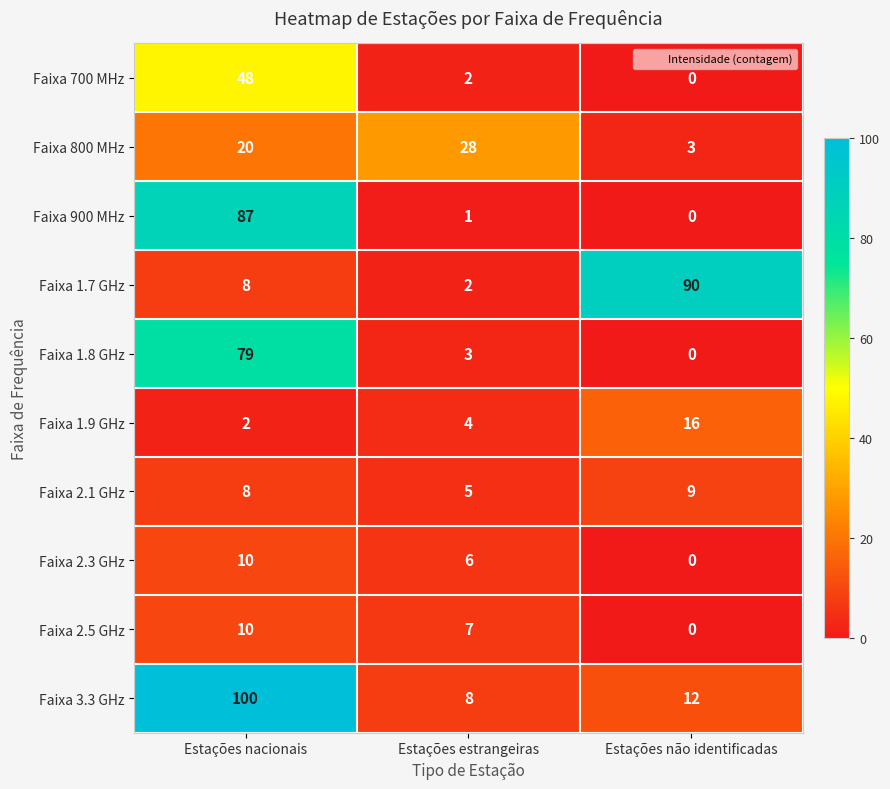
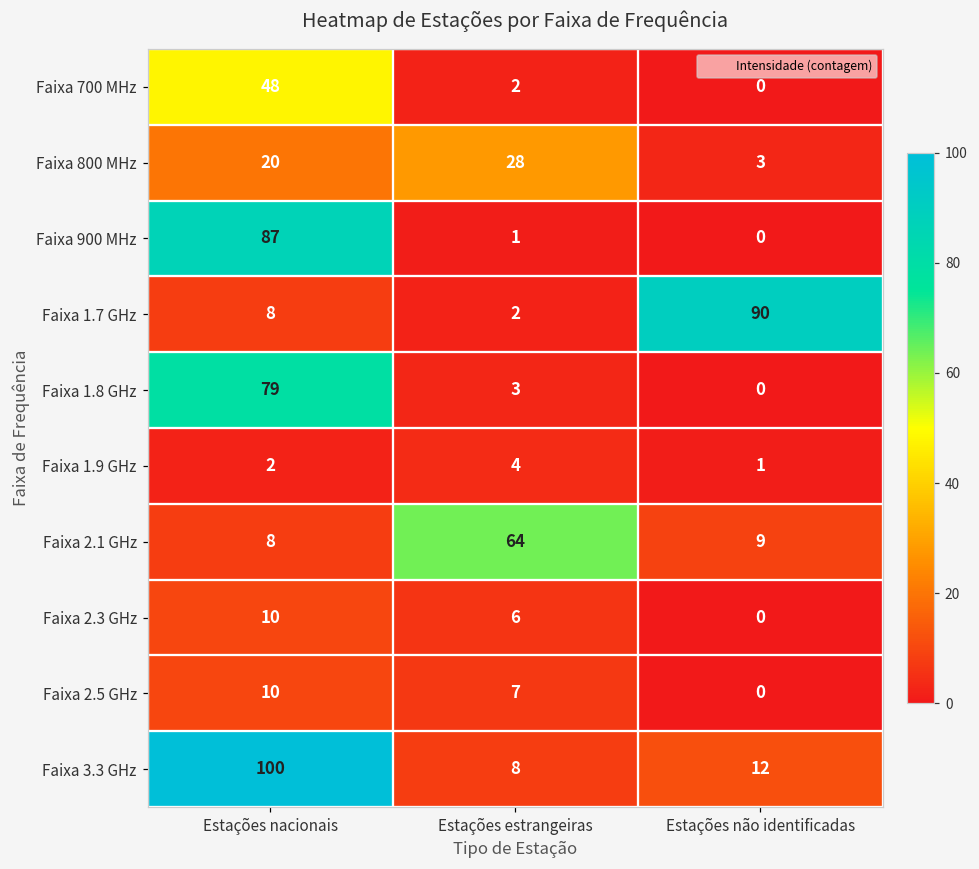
  {
    "Faixa 700 MHz": {
      "Estações nacionais": 48,
      "Estações estrangeiras": 2,
      "Estações não identificadas": 0
    },
    "Faixa 800 MHz": {
      "Estações nacionais": 20,
      "Estações estrangeiras": 28,
      "Estações não identificadas": 3
    },
    "Faixa 900 MHz": {
      "Estações nacionais": 87,
      "Estações estrangeiras": 1,
      "Estações não identificadas": 0
    },
    "Faixa 1.7 GHz": {
      "Estações nacionais": 8,
      "Estações estrangeiras": 2,
      "Estações não identificadas": 90
    },
    "Faixa 1.8 GHz": {
      "Estações nacionais": 79,
      "Estações estrangeiras": 3,
      "Estações não identificadas": 0
    },
    "Faixa 1.9 GHz": {
      "Estações nacionais": 2,
      "Estações estrangeiras": 4,
-     "Estações não identificadas": 16
+     "Estações não identificadas": 1
    },
    "Faixa 2.1 GHz": {
      "Estações nacionais": 8,
-     "Estações estrangeiras": 5,
+     "Estações estrangeiras": 64,
      "Estações não identificadas": 9
    },
    "Faixa 2.3 GHz": {
      "Estações nacionais": 10,
      "Estações estrangeiras": 6,
      "Estações não identificadas": 0
    },
    "Faixa 2.5 GHz": {
      "Estações nacionais": 10,
      "Estações estrangeiras": 7,
      "Estações não identificadas": 0
    },
    "Faixa 3.3 GHz": {
      "Estações nacionais": 100,
      "Estações estrangeiras": 8,
      "Estações não identificadas": 12
    }
  }
